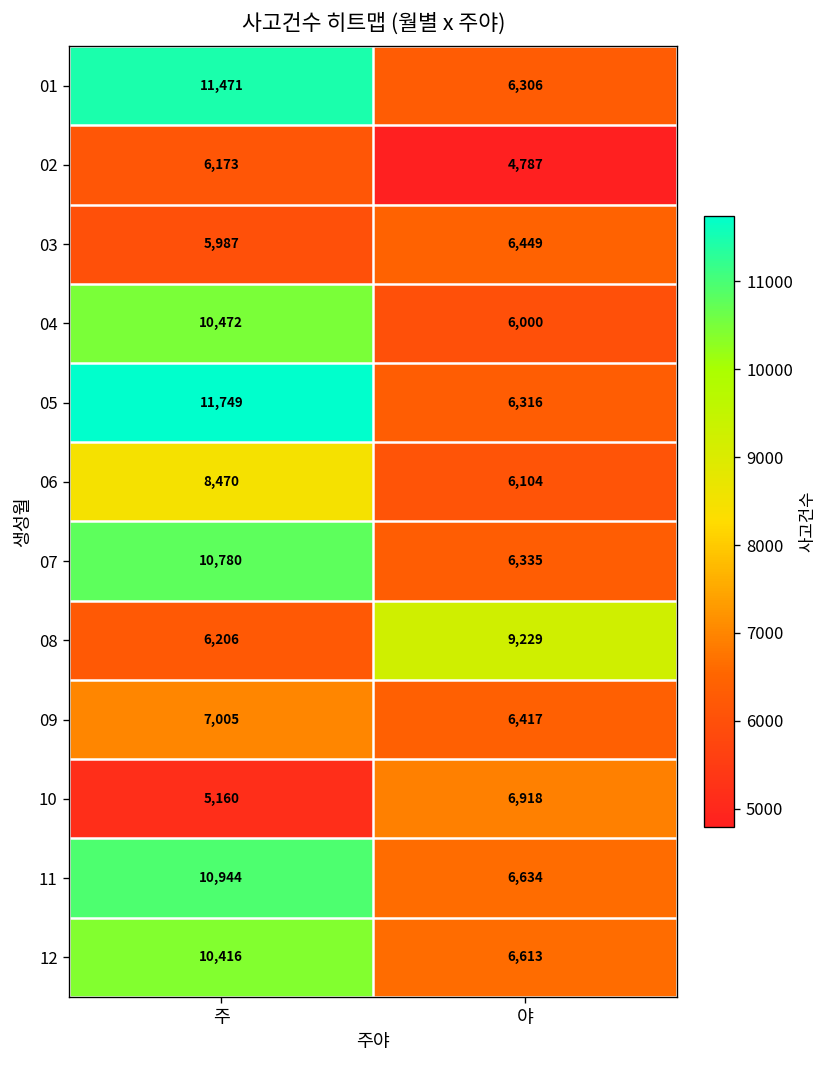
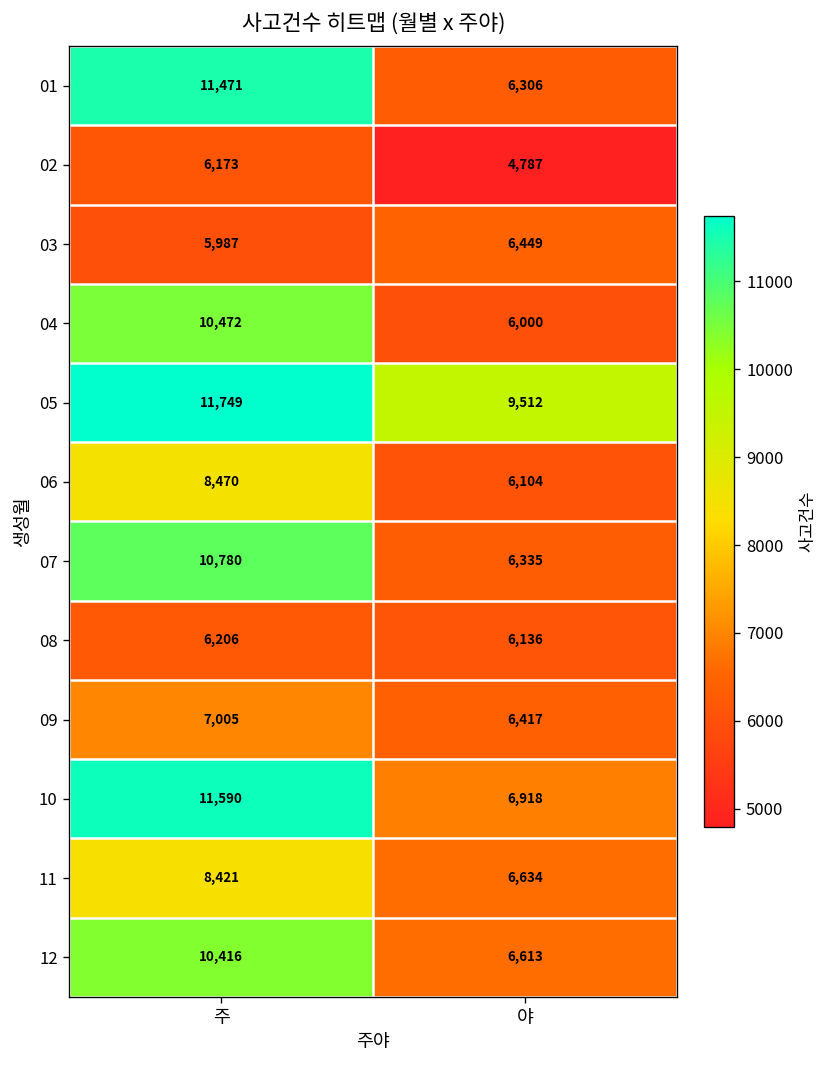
  {
    "01": {
      "주": "11,471",
      "야": "6,306"
    },
    "02": {
      "주": "6,173",
      "야": "4,787"
    },
    "03": {
      "주": "5,987",
      "야": "6,449"
    },
    "04": {
      "주": "10,472",
      "야": "6,000"
    },
    "05": {
      "주": "11,749",
-     "야": "6,316"
+     "야": "9,512"
    },
    "06": {
      "주": "8,470",
      "야": "6,104"
    },
    "07": {
      "주": "10,780",
      "야": "6,335"
    },
    "08": {
      "주": "6,206",
-     "야": "9,229"
+     "야": "6,136"
    },
    "09": {
      "주": "7,005",
      "야": "6,417"
    },
    "10": {
-     "주": "5,160",
+     "주": "11,590",
      "야": "6,918"
    },
    "11": {
-     "주": "10,944",
+     "주": "8,421",
      "야": "6,634"
    },
    "12": {
      "주": "10,416",
      "야": "6,613"
    }
  }
